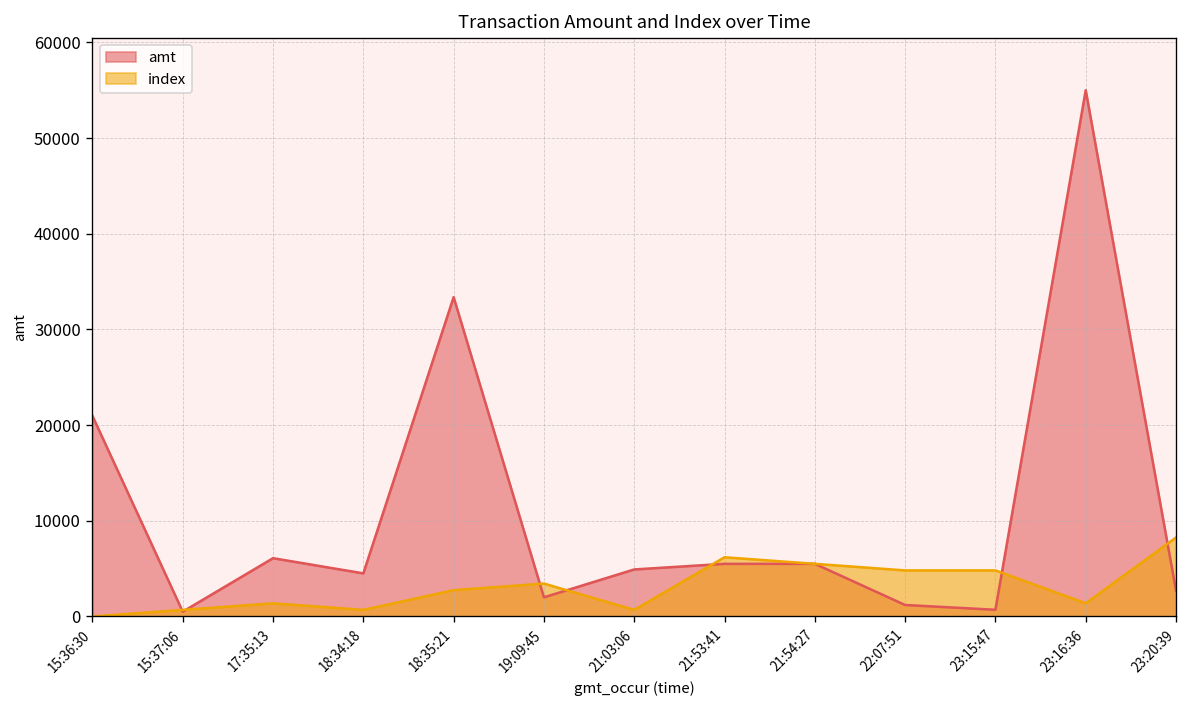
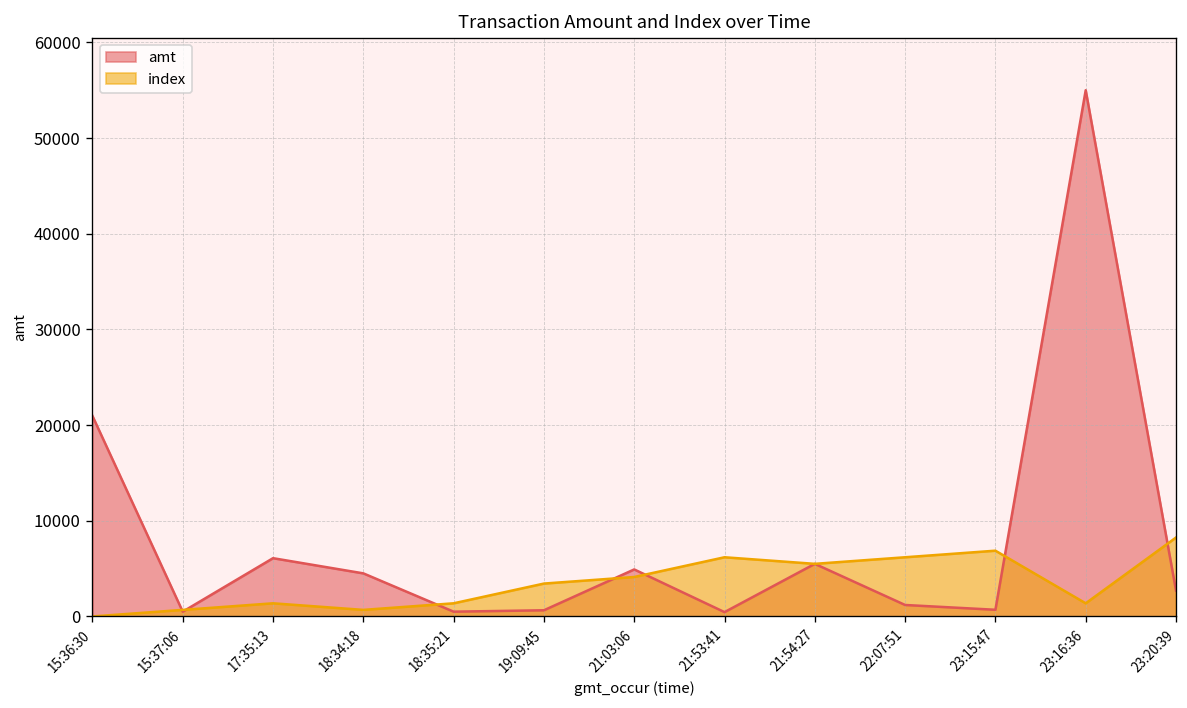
  {
    "amt": {
      "15:36:30": 21000,
      "17:35:13": 6000,
      "18:34:18": 5000,
-     "18:35:21": 33000,
-     "19:09:45": 2000,
+     "18:35:21": 1000,
+     "19:09:45": 1000,
      "21:03:06": 5000,
-     "21:53:41": 6000,
+     "21:53:41": 0,
      "22:07:51": 1000,
      "23:15:47": 1000,
      "23:16:36": 55000,
      "23:20:39": 3000
    },
    "index": {
      "15:36:30": 0,
      "17:35:13": 1000,
      "18:34:18": 1000,
-     "18:35:21": 3000,
+     "18:35:21": 1000,
      "19:09:45": 3000,
-     "21:03:06": 1000,
+     "21:03:06": 4000,
      "21:53:41": 6000,
-     "22:07:51": 5000,
-     "23:15:47": 5000,
+     "22:07:51": 6000,
+     "23:15:47": 7000,
      "23:16:36": 1000,
      "23:20:39": 8000
    }
  }
